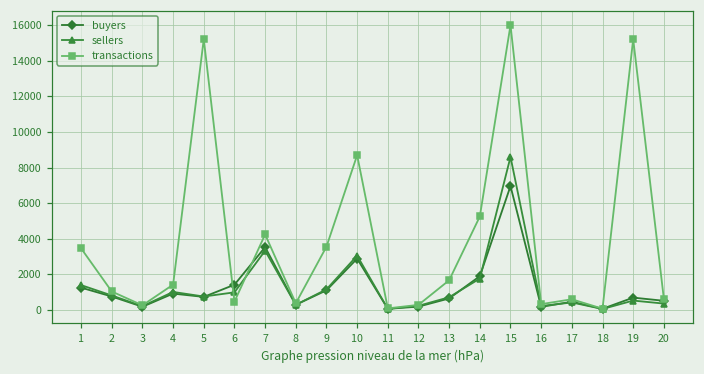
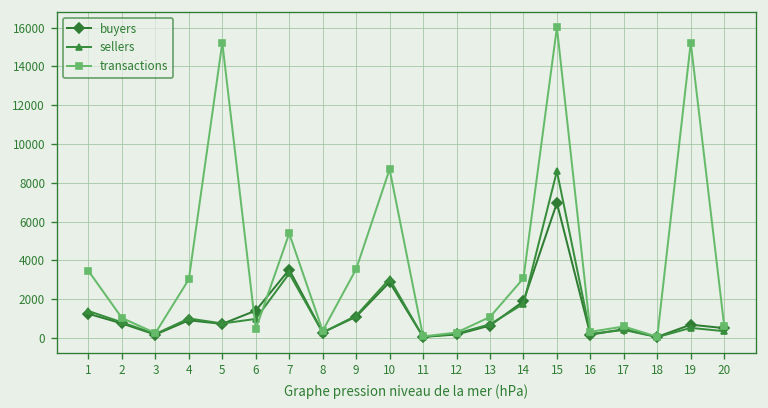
  {
    "transactions": {
      "1": 3500,
      "2": 1000,
-     "4": 1400,
+     "4": 3000,
      "5": 15200,
      "6": 500,
-     "7": 4200,
+     "7": 5400,
      "9": 3600,
      "10": 8700,
-     "13": 1700,
-     "14": 5200,
+     "13": 1100,
+     "14": 3100,
      "15": 16000,
      "19": 15200
    }
  }
